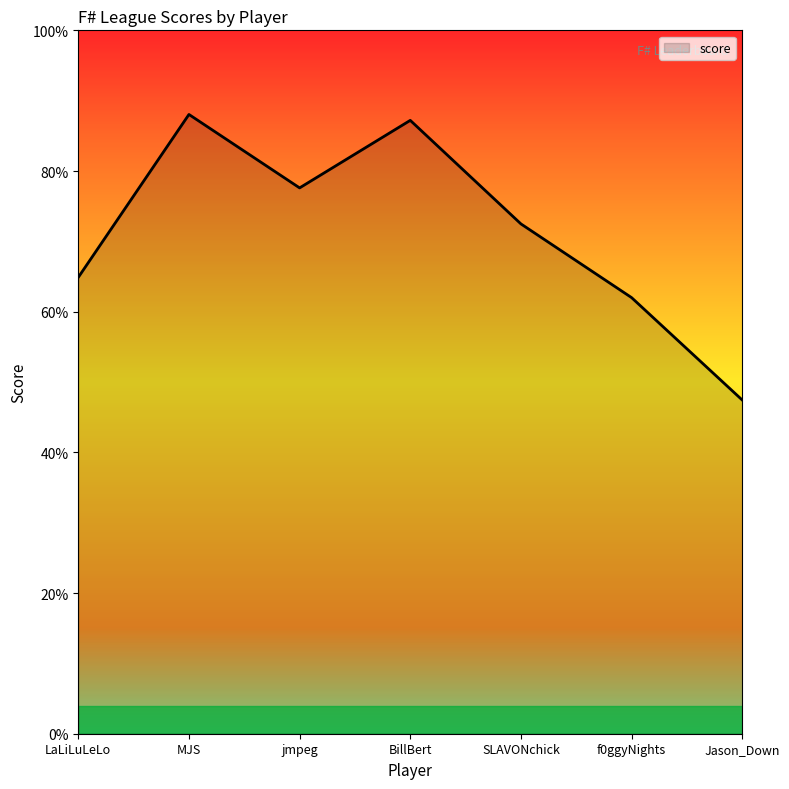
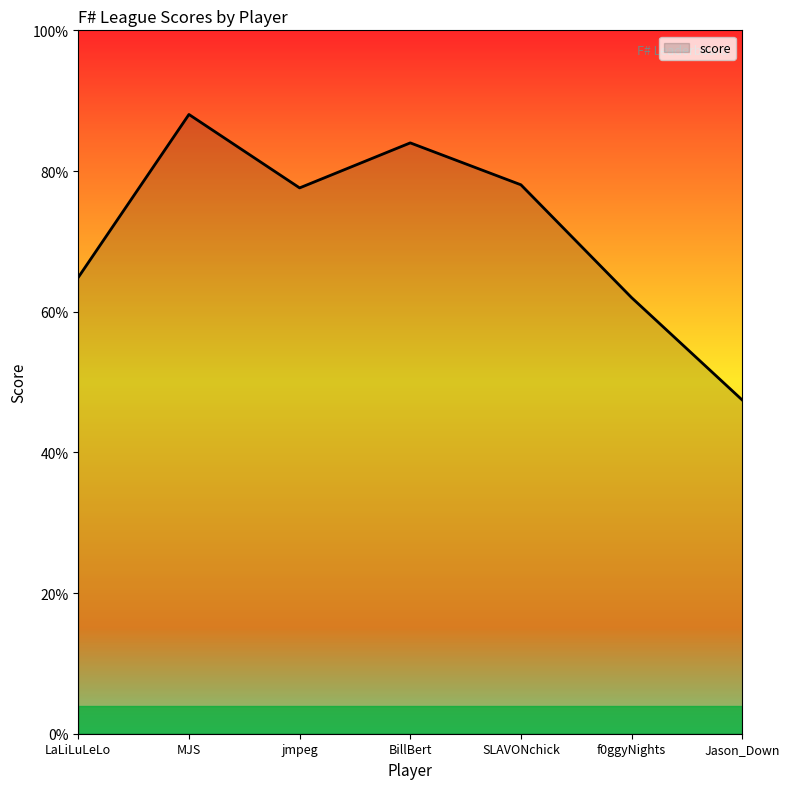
  {
    "LaLiLuLeLo": "65%",
    "MJS": "88%",
    "jmpeg": "78%",
-   "BillBert": "87%",
-   "SLAVONchick": "72%",
+   "BillBert": "84%",
+   "SLAVONchick": "78%",
    "f0ggyNights": "62%",
    "Jason_Down": "47%"
  }
